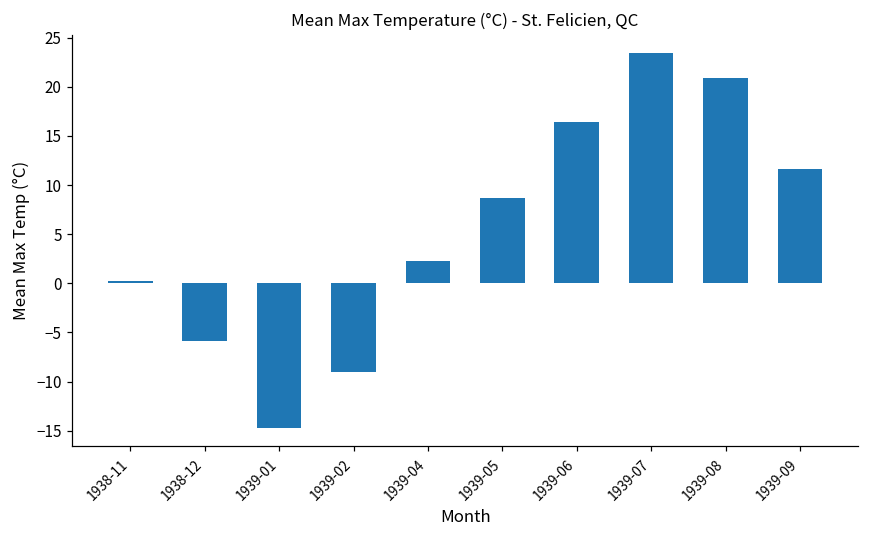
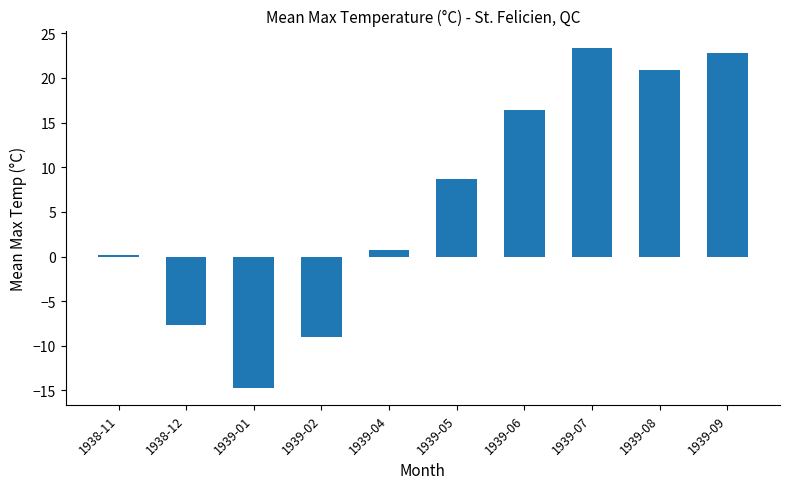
  {
-   "1938-12": -6,
+   "1938-12": -8,
    "1939-01": -15,
    "1939-02": -9,
-   "1939-04": 2,
+   "1939-04": 1,
    "1939-05": 9,
    "1939-06": 16,
    "1939-07": 23,
    "1939-08": 21,
-   "1939-09": 12
+   "1939-09": 23
  }
